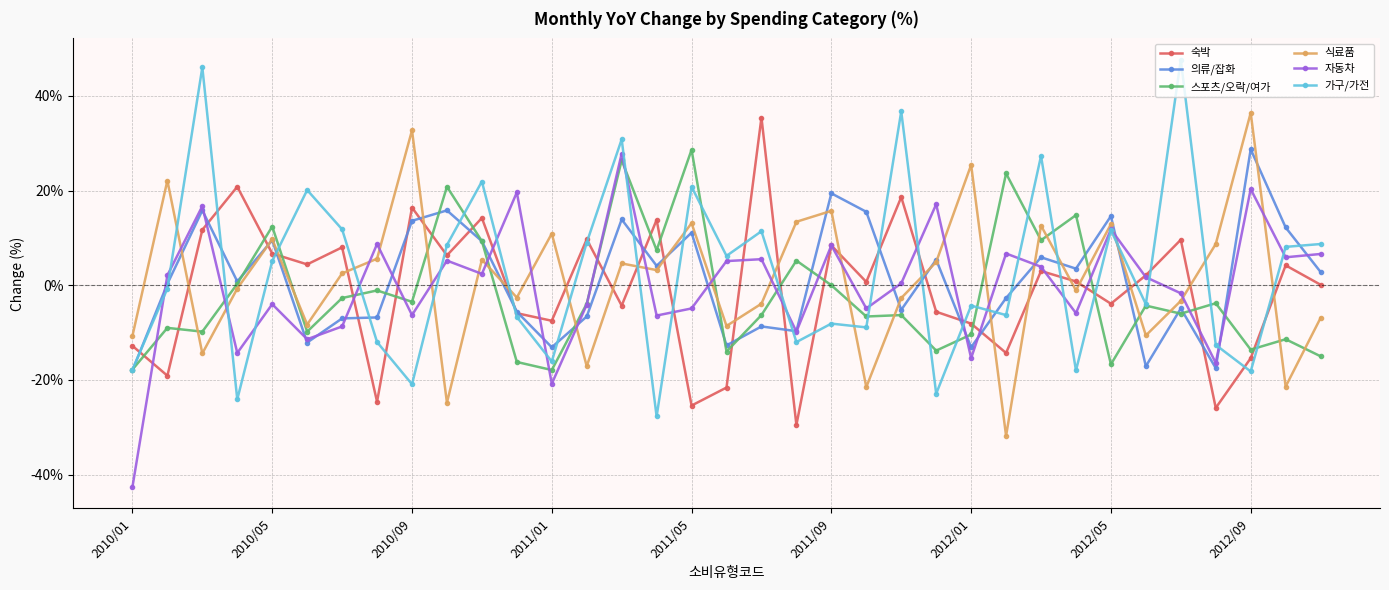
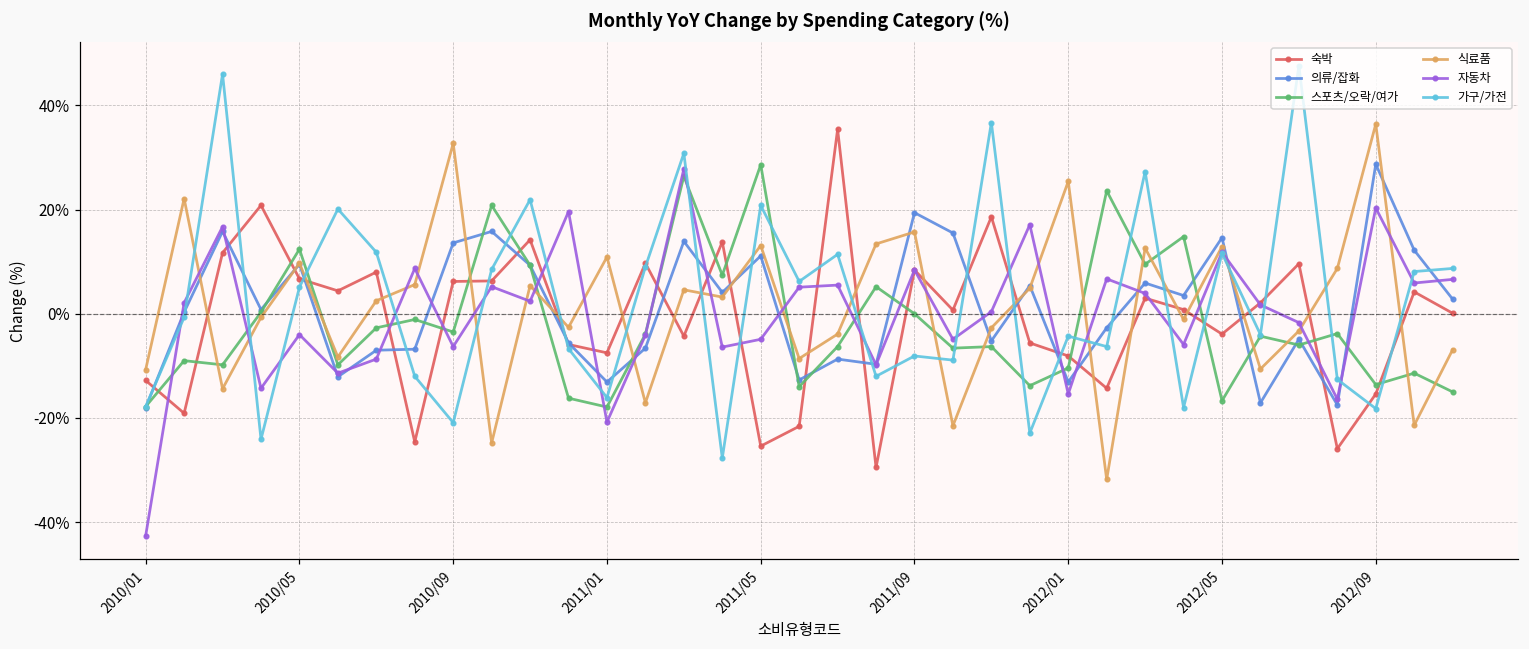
  {
    "숙박": {
      "2010/01": "-13%",
      "2010/05": "7%",
-     "2010/09": "16%",
+     "2010/09": "6%",
      "2011/01": "-8%",
      "2011/05": "-25%",
      "2012/01": "-8%",
      "2012/05": "-4%",
      "2012/09": "-15%"
    },
    "스포츠/오락/여가": {
      "2010/05": "12%",
      "2010/09": "-4%",
      "2011/01": "-18%",
      "2011/05": "29%",
      "2011/09": "0%",
      "2012/01": "-10%",
      "2012/05": "-17%",
      "2012/09": "-14%"
    },
    "식료품": {
      "2010/01": "-11%",
      "2010/09": "33%",
      "2011/01": "11%",
      "2011/05": "13%",
      "2011/09": "16%",
      "2012/01": "25%",
      "2012/05": "13%",
      "2012/09": "36%"
    },
    "자동차": {
      "2010/01": "-43%",
      "2010/05": "-4%",
      "2010/09": "-6%",
      "2011/01": "-21%",
      "2011/05": "-5%",
      "2012/01": "-15%",
      "2012/09": "20%"
    }
  }
